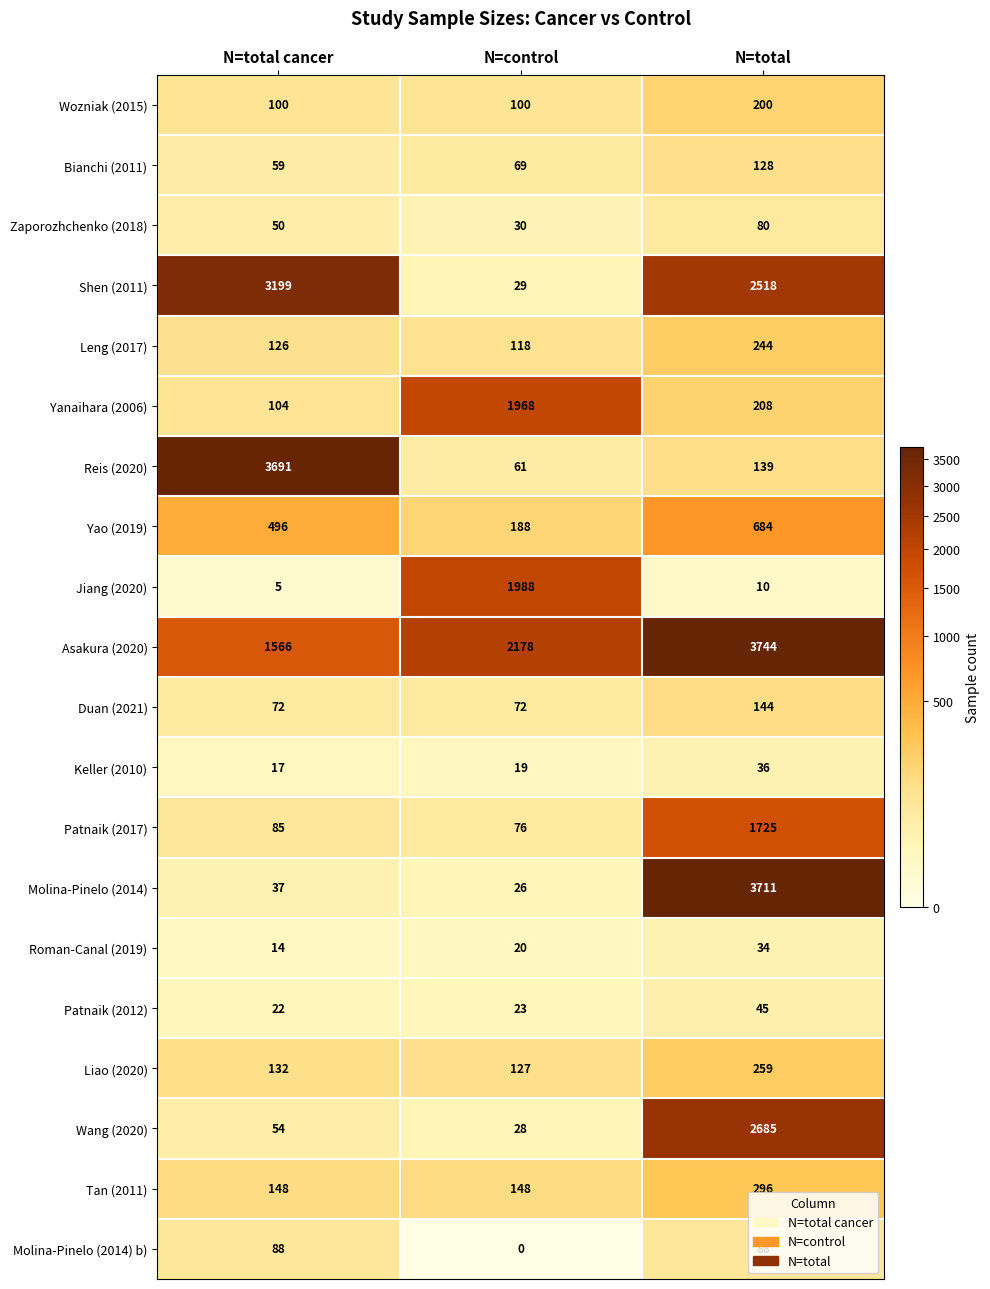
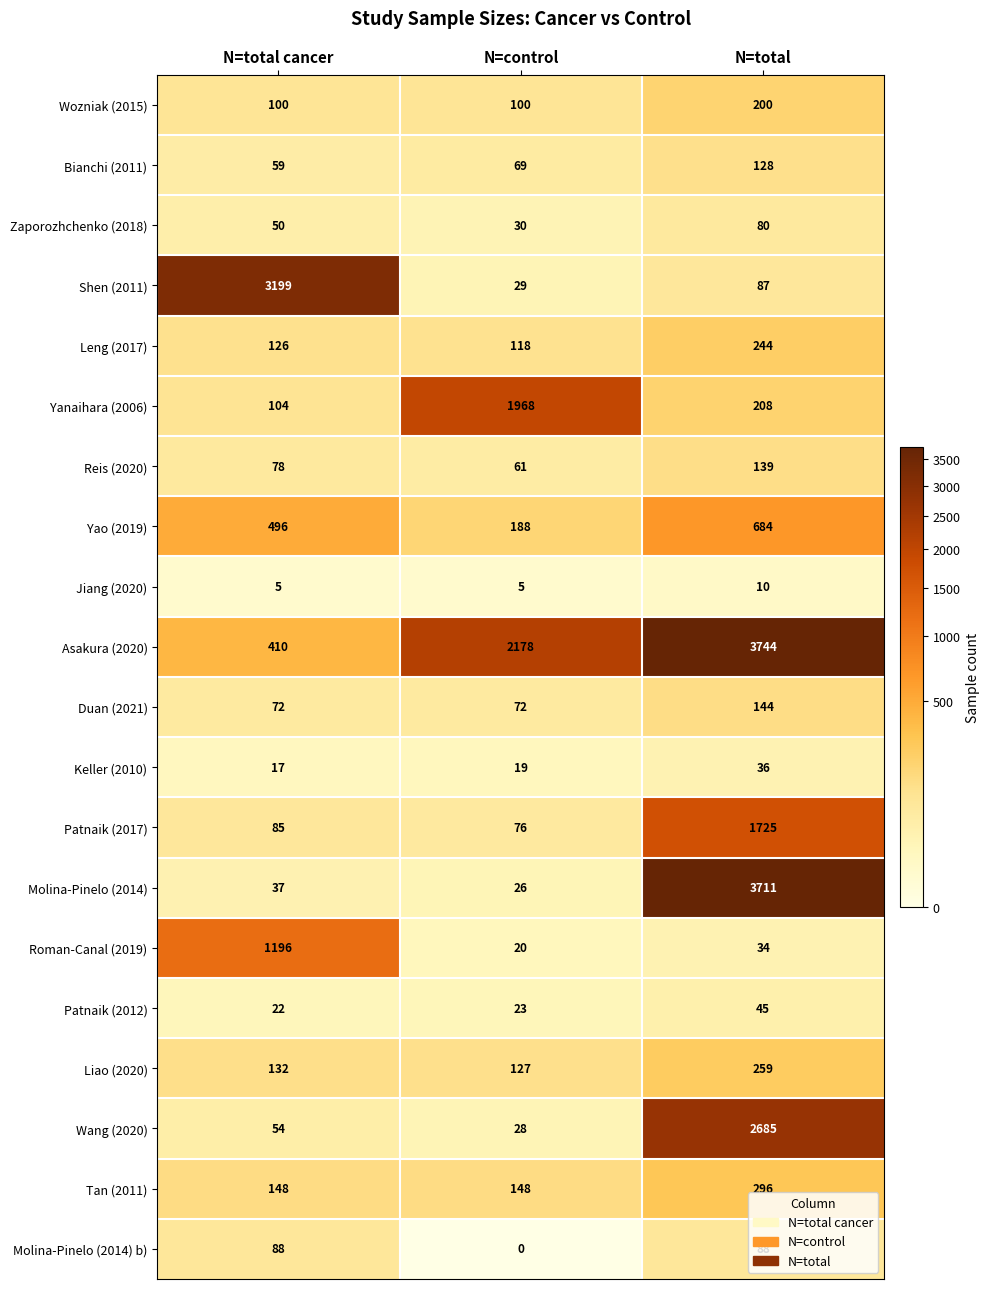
  {
    "Wozniak (2015)": {
      "N=total cancer": 100,
      "N=control": 100,
      "N=total": 200
    },
    "Bianchi (2011)": {
      "N=total cancer": 59,
      "N=control": 69,
      "N=total": 128
    },
    "Zaporozhchenko (2018)": {
      "N=total cancer": 50,
      "N=control": 30,
      "N=total": 80
    },
    "Shen (2011)": {
      "N=total cancer": 3199,
      "N=control": 29,
-     "N=total": 2518
+     "N=total": 87
    },
    "Leng (2017)": {
      "N=total cancer": 126,
      "N=control": 118,
      "N=total": 244
    },
    "Yanaihara (2006)": {
      "N=total cancer": 104,
      "N=control": 1968,
      "N=total": 208
    },
    "Reis (2020)": {
-     "N=total cancer": 3691,
+     "N=total cancer": 78,
      "N=control": 61,
      "N=total": 139
    },
    "Yao (2019)": {
      "N=total cancer": 496,
      "N=control": 188,
      "N=total": 684
    },
    "Jiang (2020)": {
      "N=total cancer": 5,
-     "N=control": 1988,
+     "N=control": 5,
      "N=total": 10
    },
    "Asakura (2020)": {
-     "N=total cancer": 1566,
+     "N=total cancer": 410,
      "N=control": 2178,
      "N=total": 3744
    },
    "Duan (2021)": {
      "N=total cancer": 72,
      "N=control": 72,
      "N=total": 144
    },
    "Keller (2010)": {
      "N=total cancer": 17,
      "N=control": 19,
      "N=total": 36
    },
    "Patnaik (2017)": {
      "N=total cancer": 85,
      "N=control": 76,
      "N=total": 1725
    },
    "Molina-Pinelo (2014)": {
      "N=total cancer": 37,
      "N=control": 26,
      "N=total": 3711
    },
    "Roman-Canal (2019)": {
-     "N=total cancer": 14,
+     "N=total cancer": 1196,
      "N=control": 20,
      "N=total": 34
    },
    "Patnaik (2012)": {
      "N=total cancer": 22,
      "N=control": 23,
      "N=total": 45
    },
    "Liao (2020)": {
      "N=total cancer": 132,
      "N=control": 127,
      "N=total": 259
    },
    "Wang (2020)": {
      "N=total cancer": 54,
      "N=control": 28,
      "N=total": 2685
    },
    "Tan (2011)": {
      "N=total cancer": 148,
      "N=control": 148
    },
    "Molina-Pinelo (2014) b)": {
      "N=total cancer": 88,
      "N=control": 0
    }
  }
